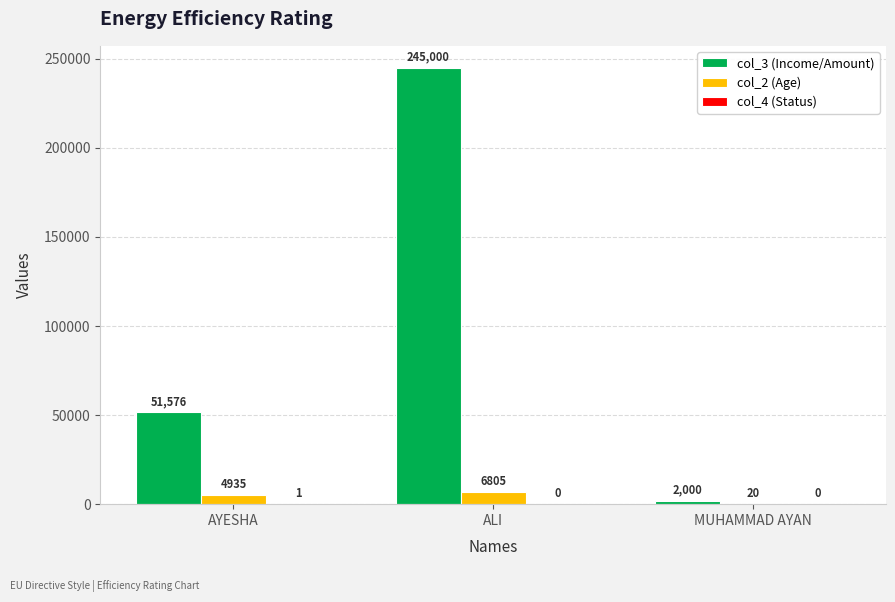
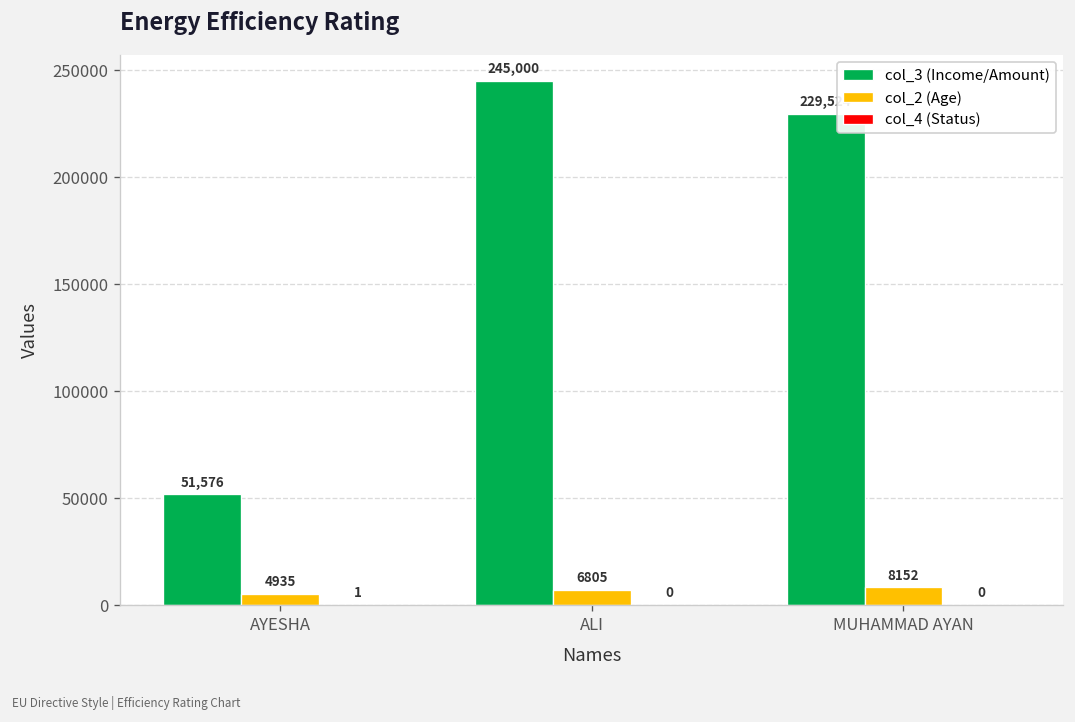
  {
    "col_3 (Income/Amount)": {
-     "MUHAMMAD AYAN": 2000
+     "MUHAMMAD AYAN": 230000
    },
    "col_2 (Age)": {
      "AYESHA": 4935,
      "ALI": 6805,
-     "MUHAMMAD AYAN": 20
+     "MUHAMMAD AYAN": 8152
    },
    "col_4 (Status)": {
      "AYESHA": 1,
      "ALI": 0,
      "MUHAMMAD AYAN": 0
    }
  }
